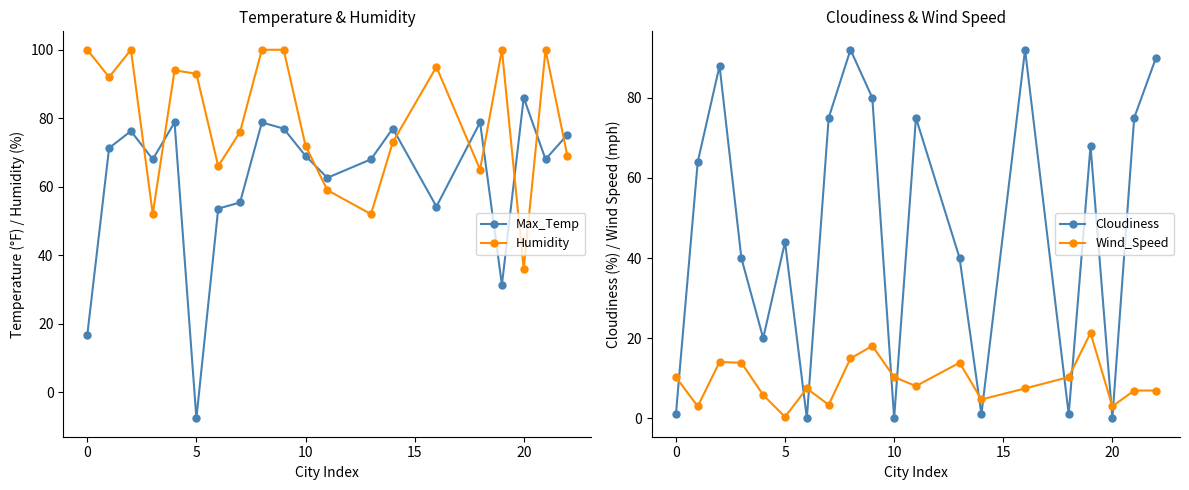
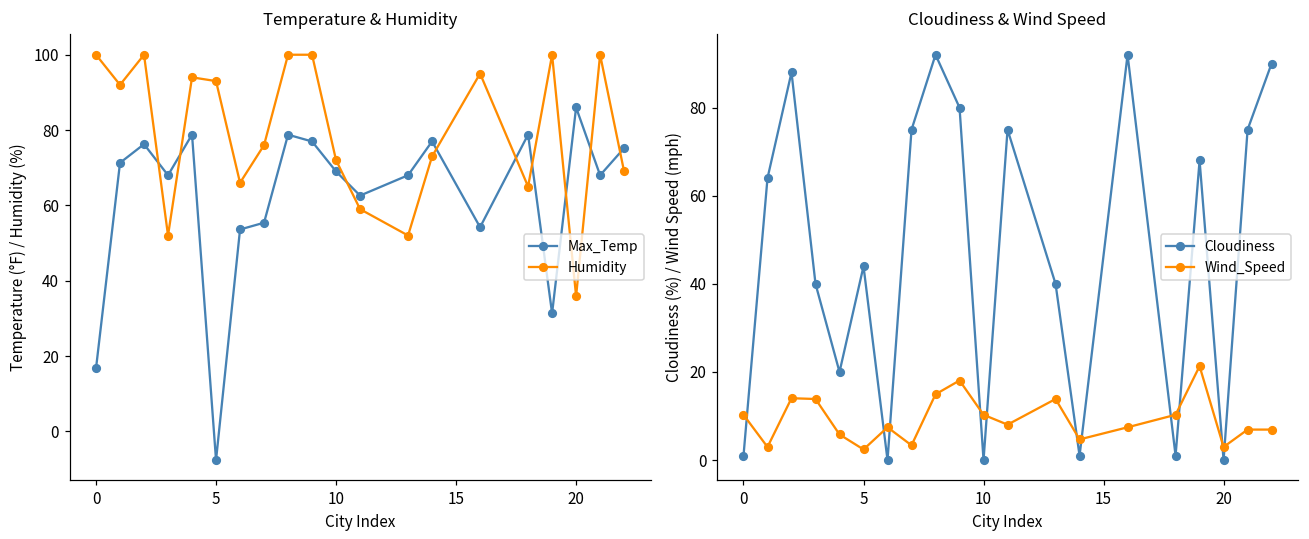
  {
    "Temperature & Humidity": {
      "Max_Temp": {
        "0": 17,
        "5": -8,
        "10": 69,
        "20": 86
      },
      "Humidity": {
        "0": 100,
        "5": 93,
        "10": 72,
        "20": 36
      }
    },
    "Cloudiness & Wind Speed": {
      "Cloudiness": {
        "0": 1,
        "5": 44,
        "10": 0,
        "20": 0
      },
      "Wind_Speed": {
        "0": 10,
-       "5": 0,
+       "5": 2,
        "10": 10,
        "20": 3
      }
    }
  }
